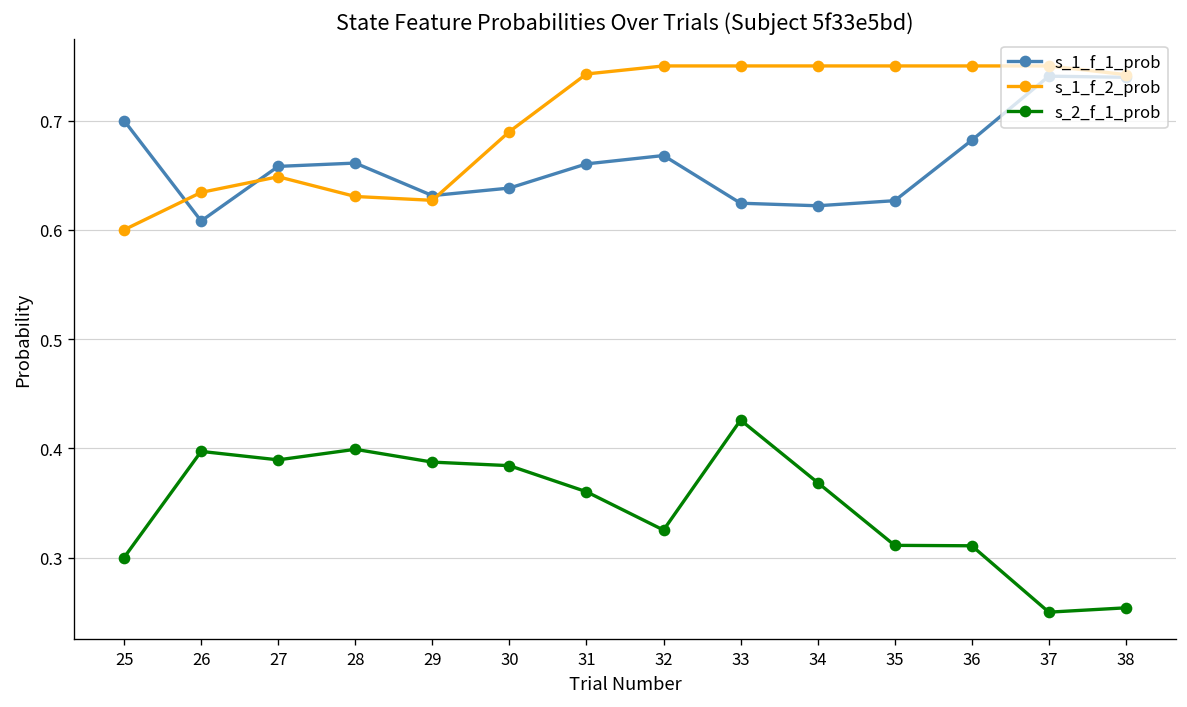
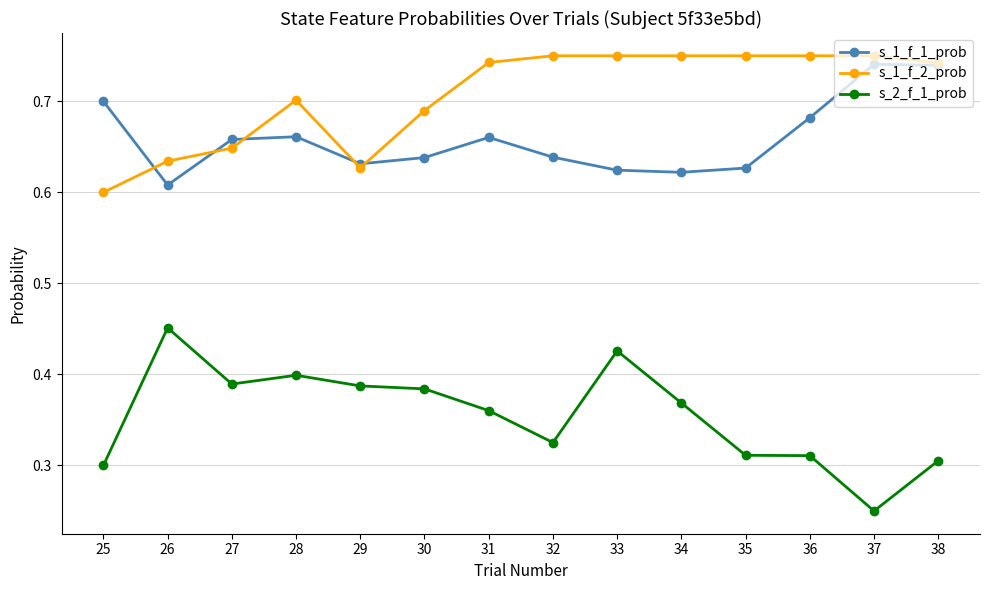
  {
    "s_1_f_1_prob": {
      "25": 0.70,
      "26": 0.61,
      "27": 0.66,
      "28": 0.66,
      "29": 0.63,
      "30": 0.64,
      "31": 0.66,
-     "32": 0.67,
+     "32": 0.64,
      "33": 0.62,
      "34": 0.62,
      "35": 0.63,
      "36": 0.68
    },
    "s_1_f_2_prob": {
      "25": 0.60,
      "26": 0.63,
      "27": 0.65,
-     "28": 0.63,
+     "28": 0.70,
      "29": 0.63,
      "30": 0.69,
      "31": 0.74,
      "32": 0.75,
      "33": 0.75,
      "34": 0.75,
      "35": 0.75,
      "36": 0.75
    },
    "s_2_f_1_prob": {
      "25": 0.30,
-     "26": 0.40,
+     "26": 0.45,
      "27": 0.39,
      "28": 0.40,
      "29": 0.39,
      "30": 0.38,
      "31": 0.36,
      "32": 0.33,
      "33": 0.43,
      "34": 0.37,
      "35": 0.31,
      "36": 0.31,
      "37": 0.25,
-     "38": 0.25
+     "38": 0.31
    }
  }
